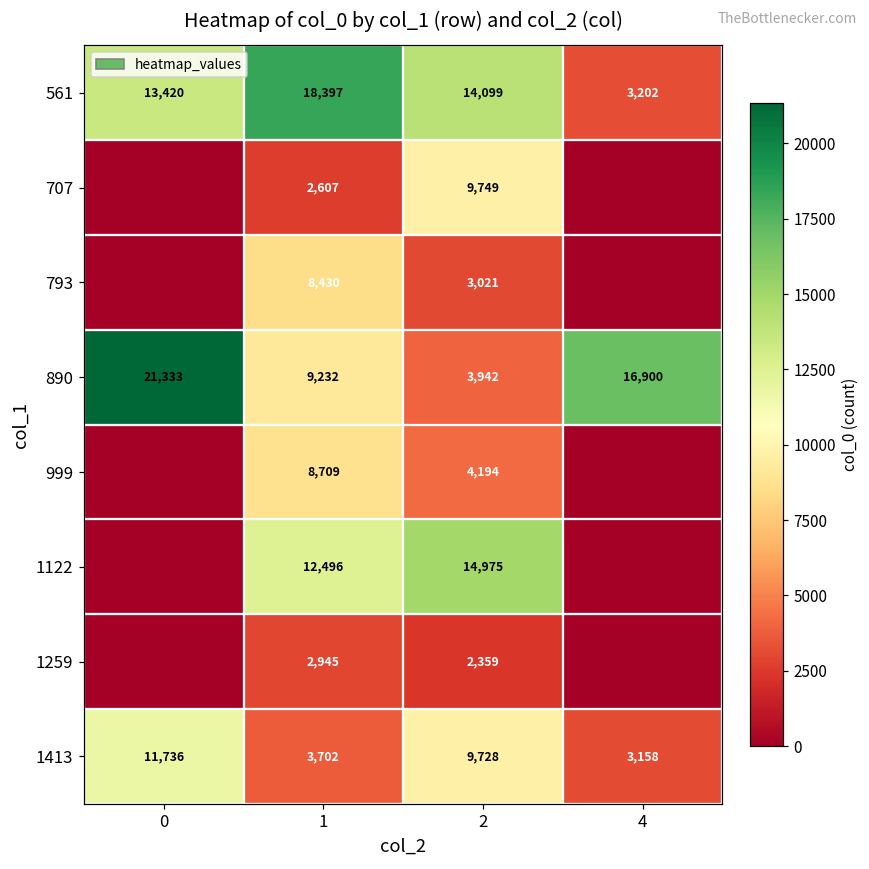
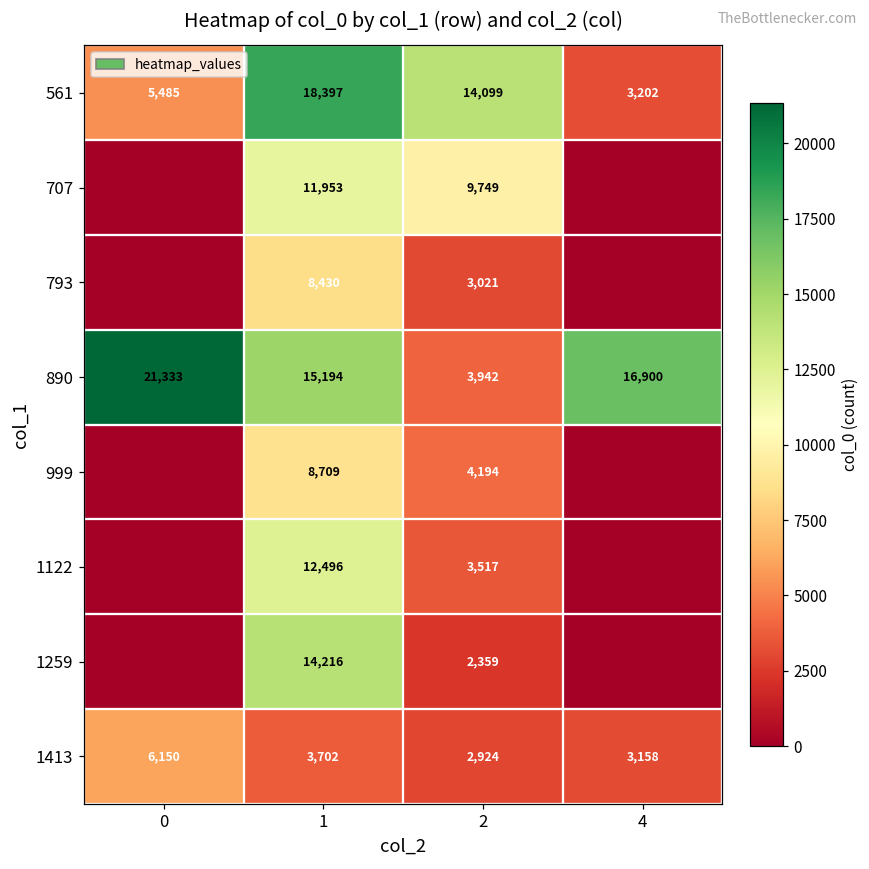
  {
    "561": {
-     "0": "13,420",
+     "0": "5,485",
      "1": "18,397",
      "2": "14,099",
      "4": "3,202"
    },
    "707": {
-     "1": "2,607",
+     "1": "11,953",
      "2": "9,749"
    },
    "793": {
      "1": "8,430",
      "2": "3,021"
    },
    "890": {
      "0": "21,333",
-     "1": "9,232",
+     "1": "15,194",
      "2": "3,942",
      "4": "16,900"
    },
    "999": {
      "1": "8,709",
      "2": "4,194"
    },
    "1122": {
      "1": "12,496",
-     "2": "14,975"
+     "2": "3,517"
    },
    "1259": {
-     "1": "2,945",
+     "1": "14,216",
      "2": "2,359"
    },
    "1413": {
-     "0": "11,736",
+     "0": "6,150",
      "1": "3,702",
-     "2": "9,728",
+     "2": "2,924",
      "4": "3,158"
    }
  }
